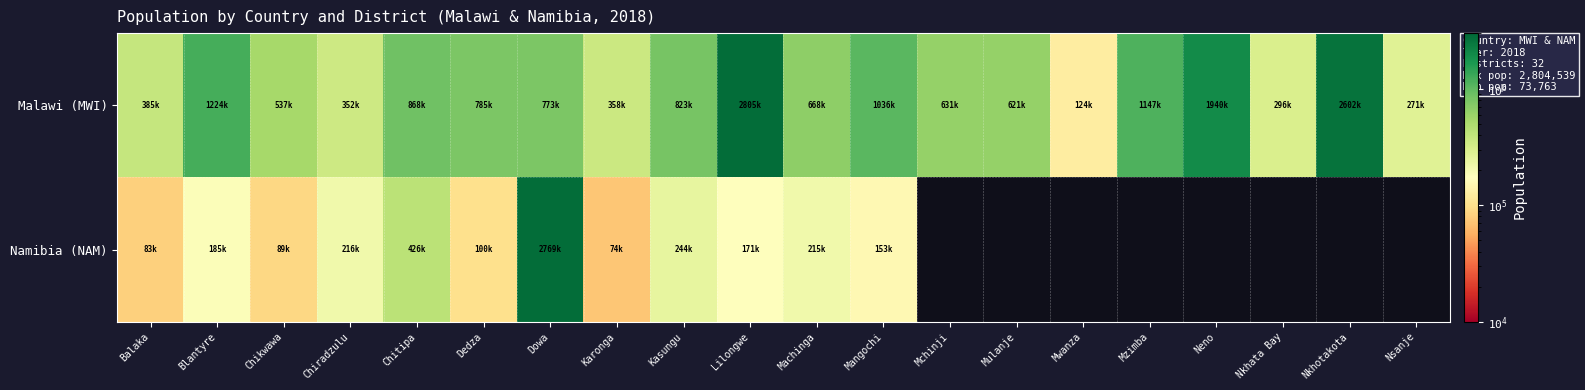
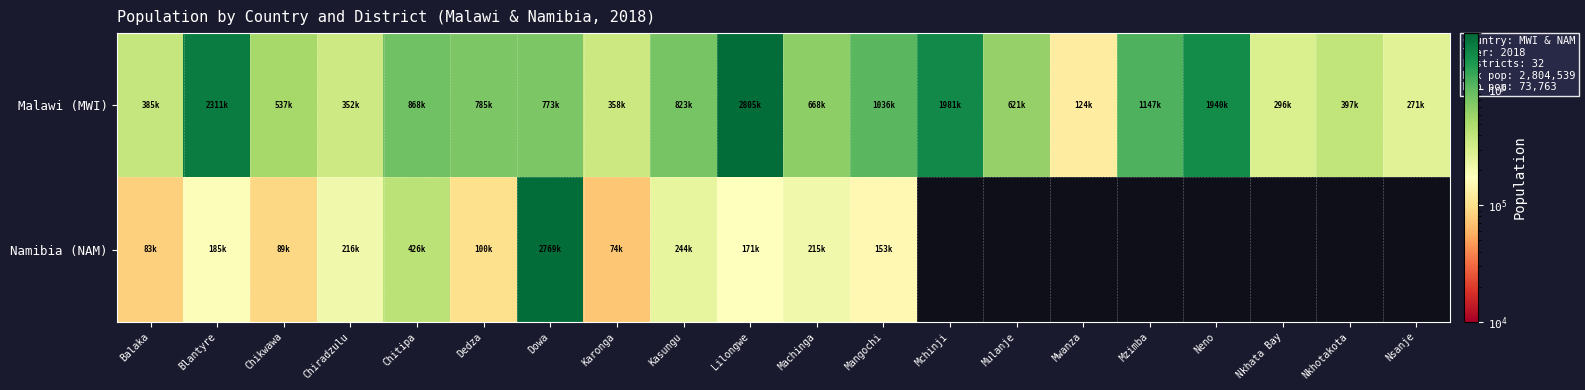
  {
    "Malawi (MWI)": {
      "Balaka": "385k",
-     "Blantyre": "1224k",
+     "Blantyre": "2311k",
      "Chikwawa": "537k",
      "Chiradzulu": "352k",
      "Chitipa": "868k",
      "Dedza": "785k",
      "Dowa": "773k",
      "Karonga": "358k",
      "Kasungu": "823k",
      "Lilongwe": "2805k",
      "Machinga": "668k",
      "Mangochi": "1036k",
-     "Mchinji": "631k",
+     "Mchinji": "1981k",
      "Mulanje": "621k",
      "Mwanza": "124k",
      "Mzimba": "1147k",
      "Neno": "1940k",
      "Nkhata Bay": "296k",
-     "Nkhotakota": "2602k",
+     "Nkhotakota": "397k",
      "Nsanje": "271k"
    },
    "Namibia (NAM)": {
      "Balaka": "83k",
      "Blantyre": "185k",
      "Chikwawa": "89k",
      "Chiradzulu": "216k",
      "Chitipa": "426k",
      "Dedza": "100k",
      "Dowa": "2769k",
      "Karonga": "74k",
      "Kasungu": "244k",
      "Lilongwe": "171k",
      "Machinga": "215k",
      "Mangochi": "153k"
    }
  }
